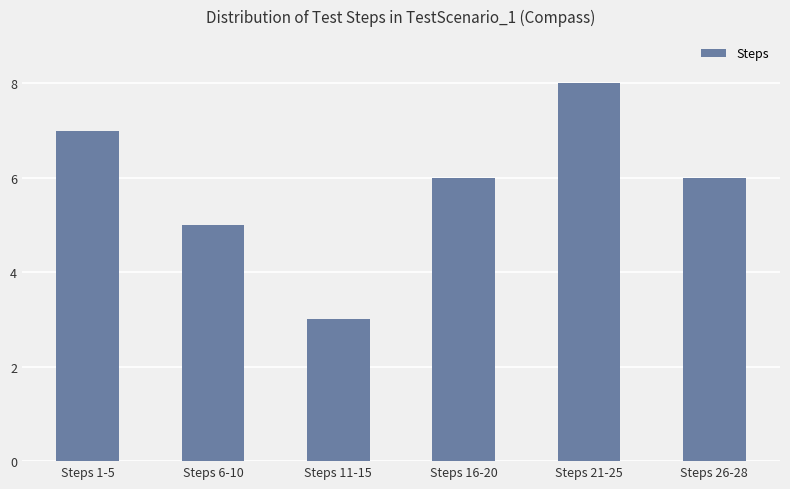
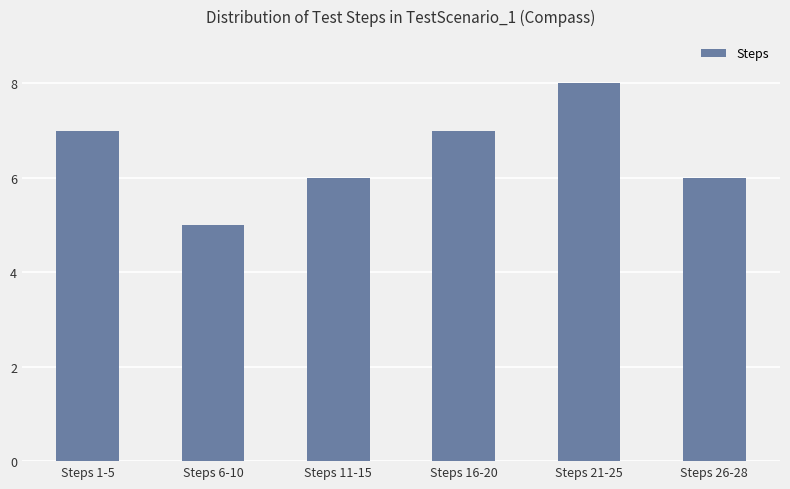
  {
    "Steps 1-5": 7,
    "Steps 6-10": 5,
-   "Steps 11-15": 3,
-   "Steps 16-20": 6,
+   "Steps 11-15": 6,
+   "Steps 16-20": 7,
    "Steps 21-25": 8,
    "Steps 26-28": 6
  }
